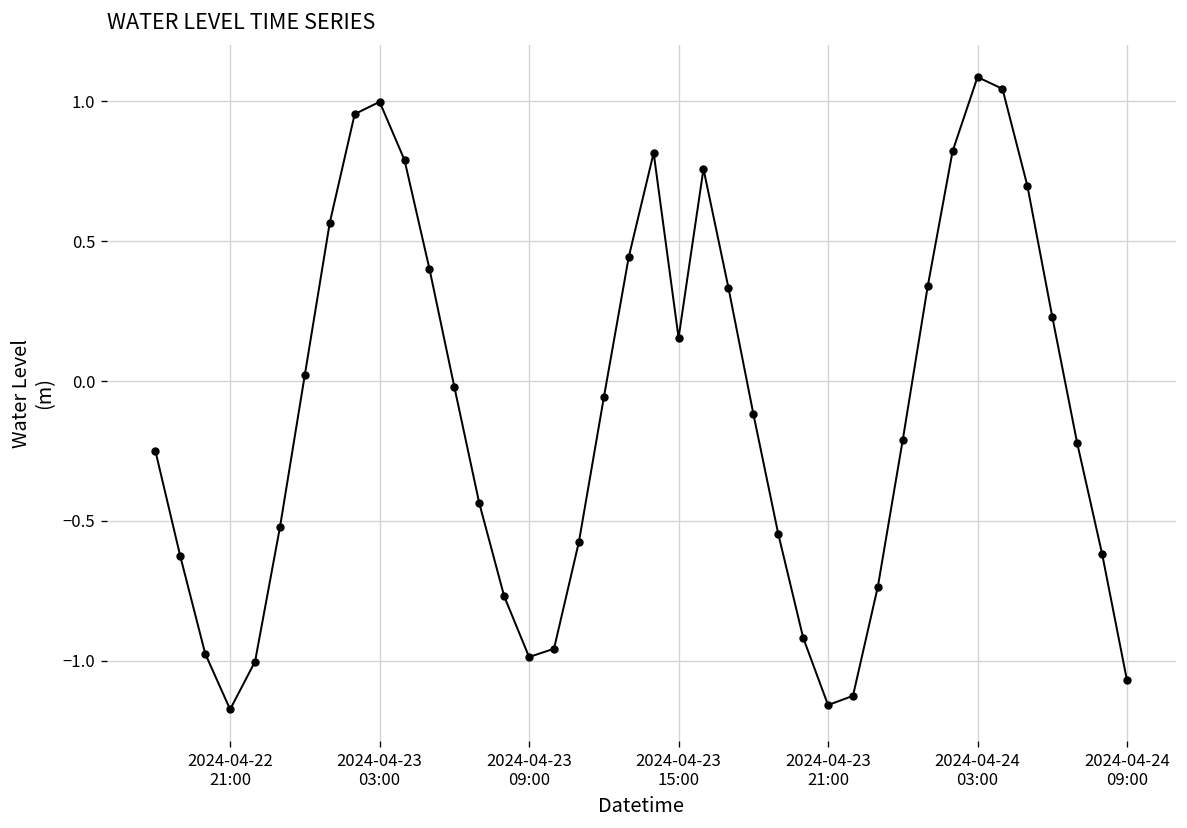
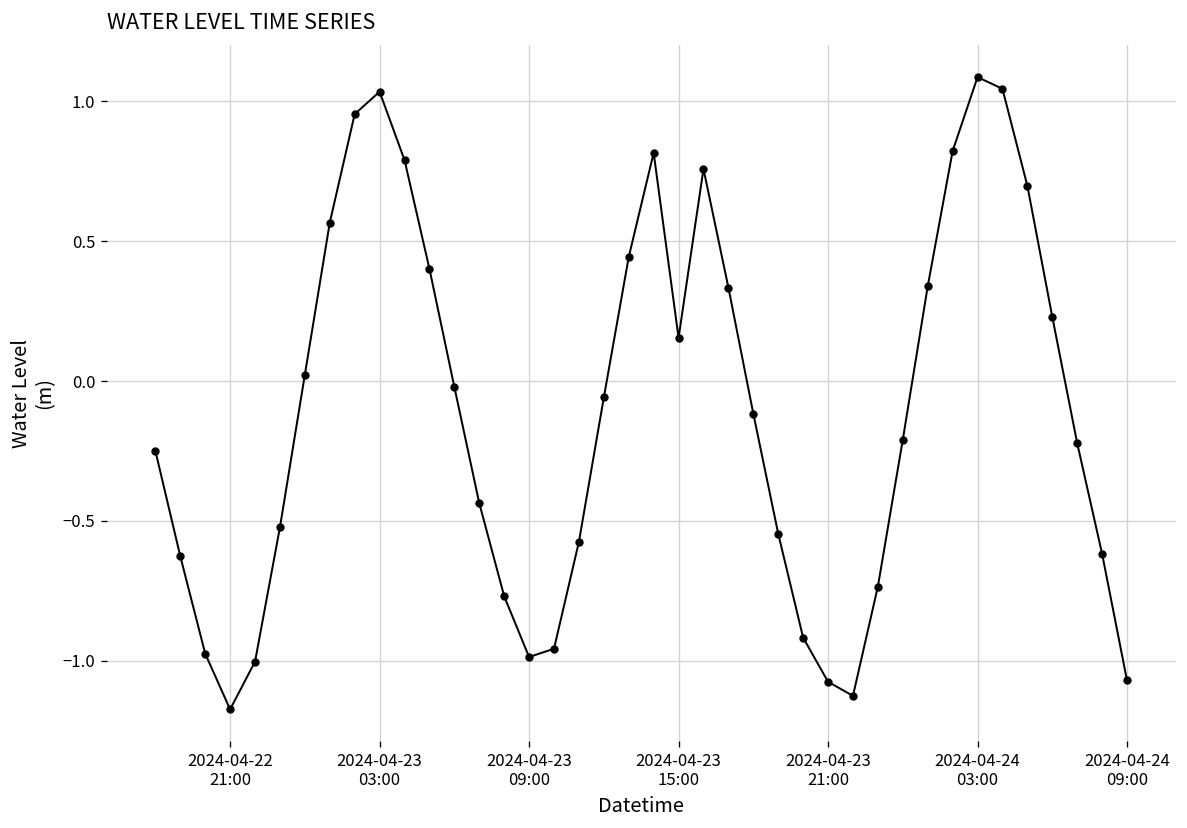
  {
    "2024-04-22 21:00": -1.17,
-   "2024-04-23 03:00": 1.00,
+   "2024-04-23 03:00": 1.03,
    "2024-04-23 09:00": -0.99,
    "2024-04-23 15:00": 0.15,
-   "2024-04-23 21:00": -1.16,
+   "2024-04-23 21:00": -1.08,
    "2024-04-24 03:00": 1.09,
    "2024-04-24 09:00": -1.07
  }
